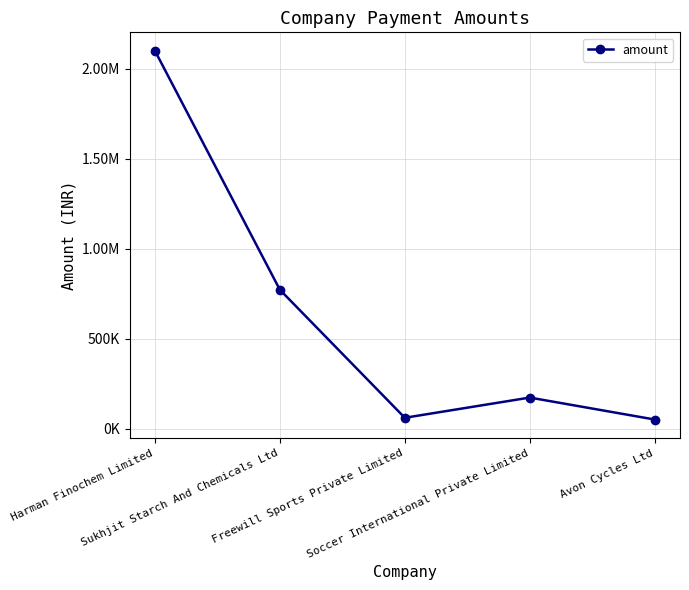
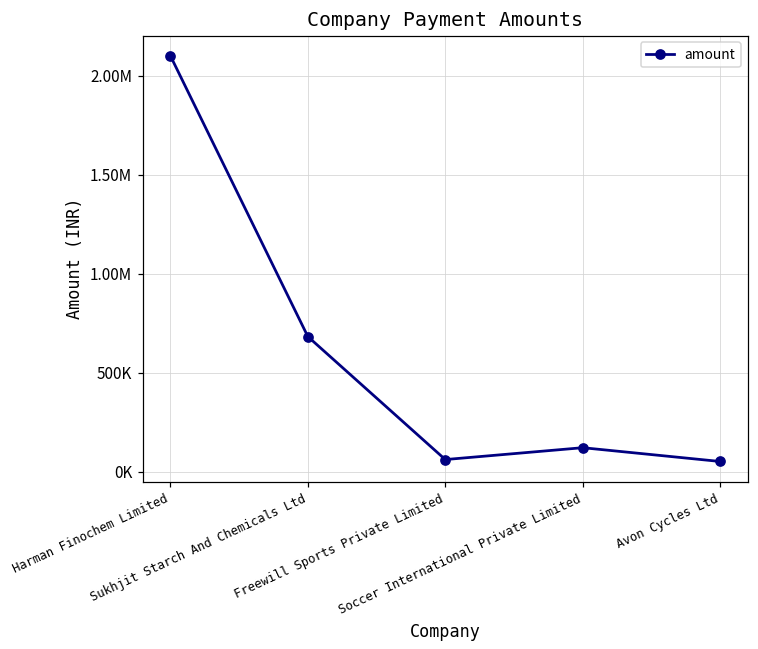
  {
    "Harman Finochem Limited": 2100000,
-   "Sukhjit Starch And Chemicals Ltd": 770000,
+   "Sukhjit Starch And Chemicals Ltd": 680000,
    "Freewill Sports Private Limited": 60000,
-   "Soccer International Private Limited": 170000,
+   "Soccer International Private Limited": 120000,
    "Avon Cycles Ltd": 50000
  }
